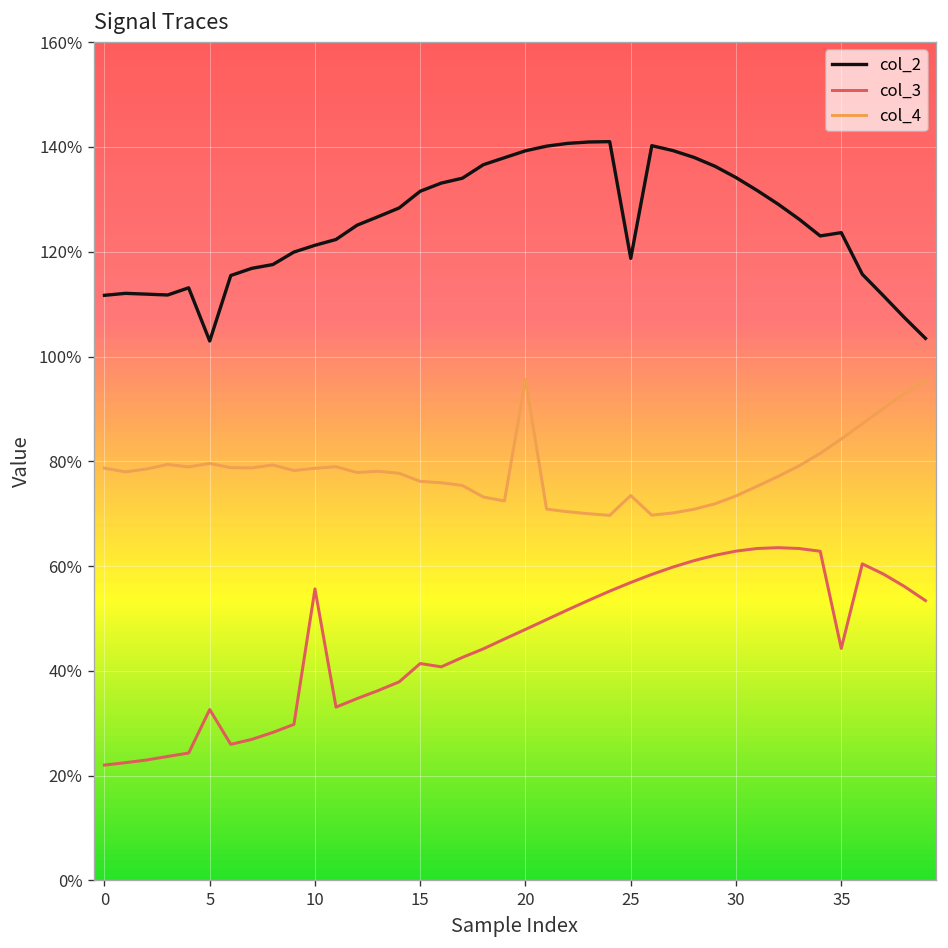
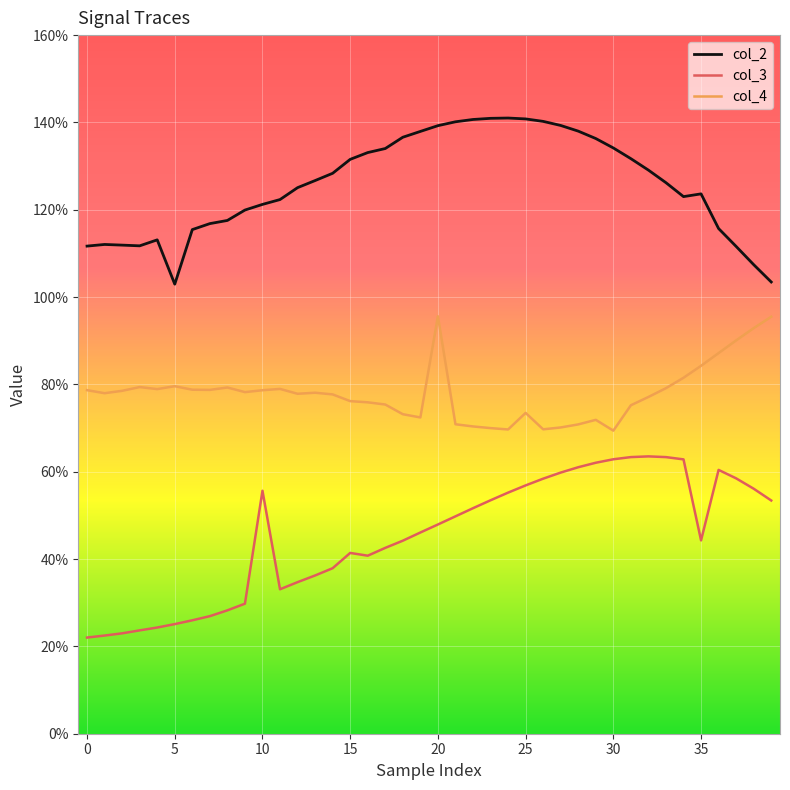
  {
    "col_2": {
      "0": "112%",
      "5": "103%",
      "10": "121%",
      "15": "132%",
      "20": "139%",
-     "25": "119%",
+     "25": "141%",
      "30": "134%",
      "35": "124%"
    },
    "col_3": {
      "0": "22%",
-     "5": "33%",
+     "5": "25%",
      "10": "56%",
      "15": "41%",
      "20": "48%",
      "25": "57%",
      "30": "63%",
      "35": "44%"
    },
    "col_4": {
      "0": "79%",
      "5": "80%",
      "10": "79%",
      "15": "76%",
      "20": "96%",
      "25": "73%",
-     "30": "73%",
+     "30": "69%",
      "35": "84%"
    }
  }
